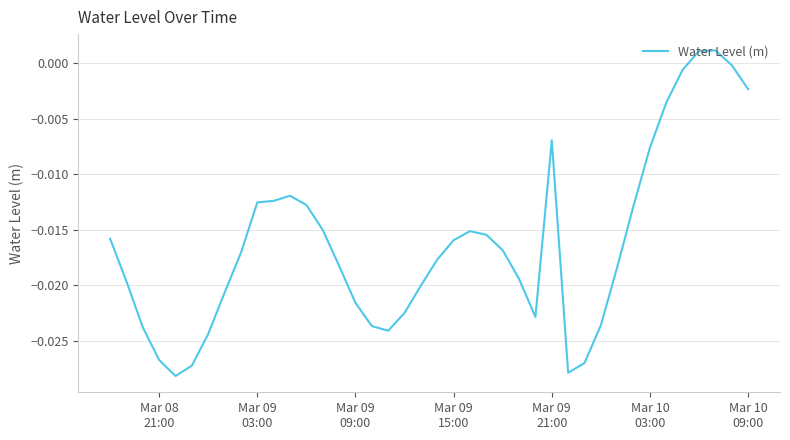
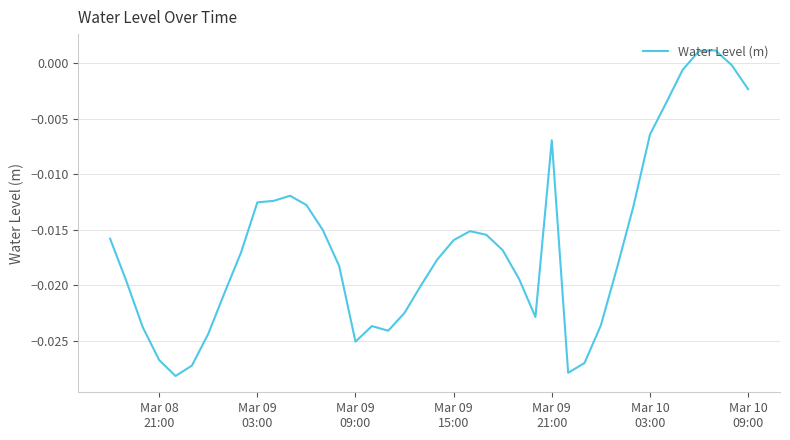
  {
    "Mar 08 21:00": -0.0267,
    "Mar 09 03:00": -0.0125,
-   "Mar 09 09:00": -0.0216,
+   "Mar 09 09:00": -0.0251,
    "Mar 09 15:00": -0.0159,
    "Mar 09 21:00": -0.0069,
-   "Mar 10 03:00": -0.0076,
+   "Mar 10 03:00": -0.0064,
    "Mar 10 09:00": -0.0023
  }
